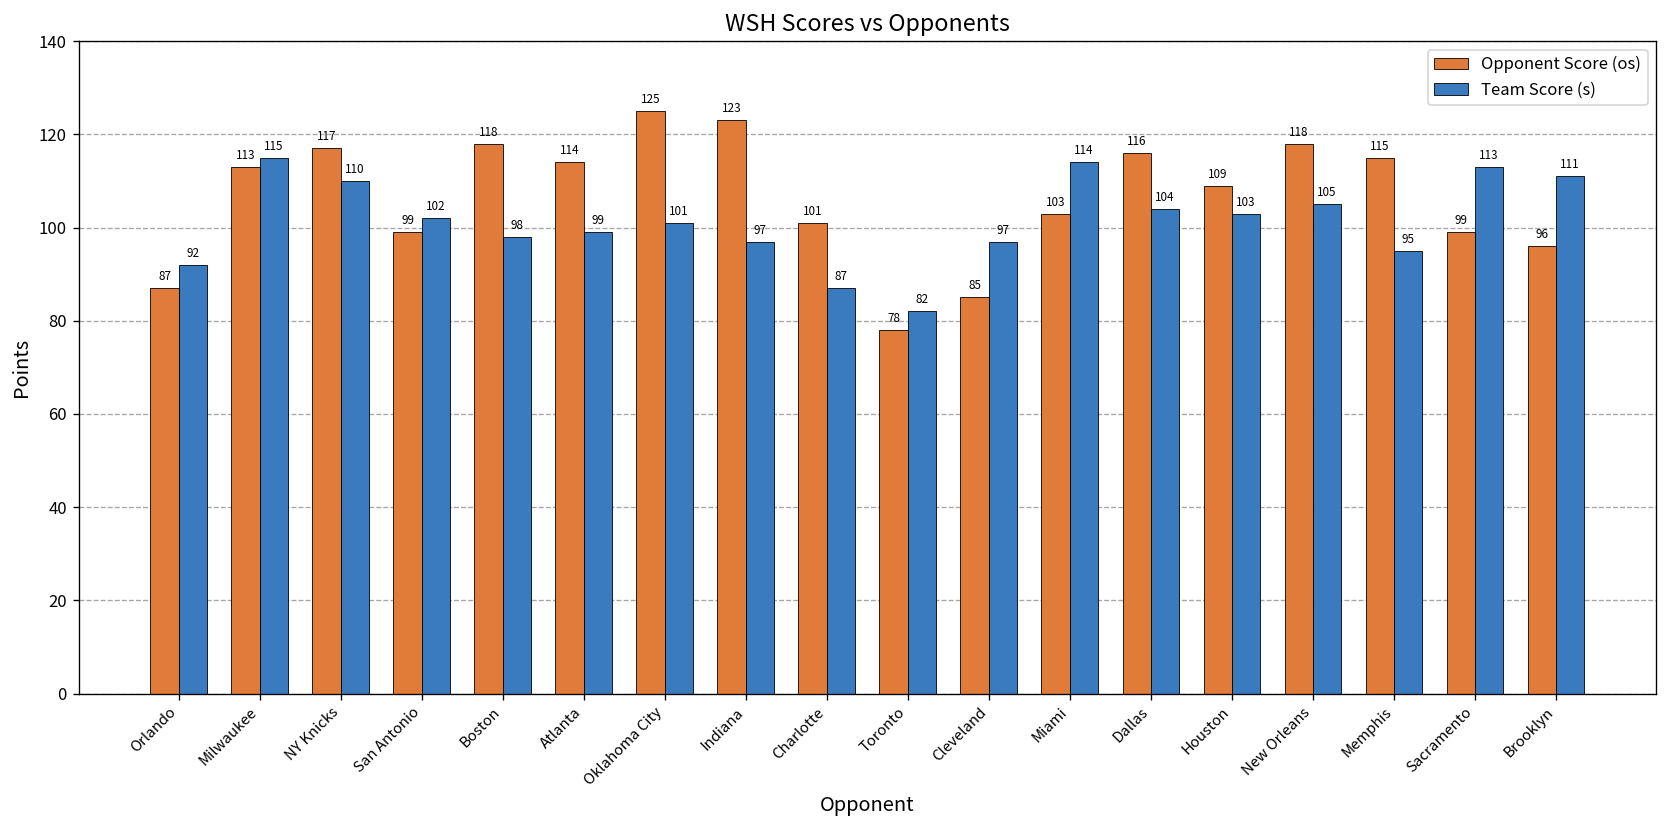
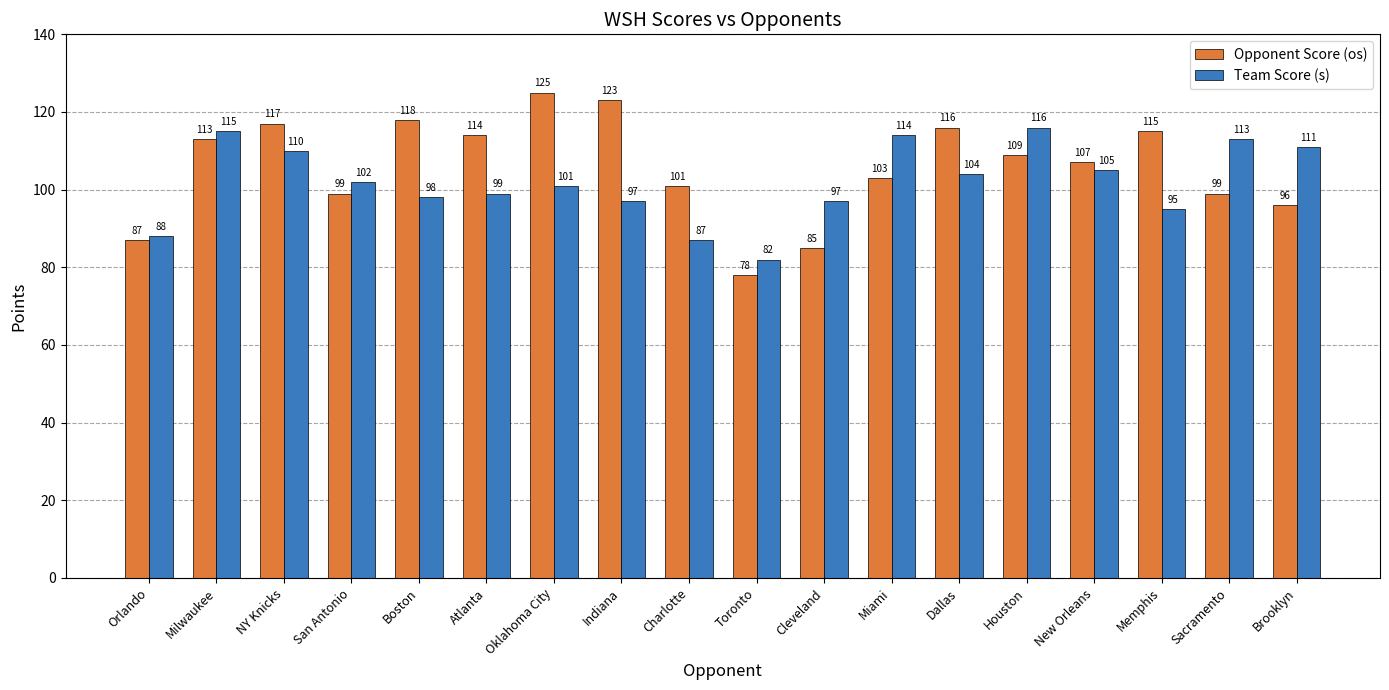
  {
    "Opponent Score (os)": {
      "Orlando": 87,
      "Milwaukee": 113,
      "NY Knicks": 117,
      "San Antonio": 99,
      "Boston": 118,
      "Atlanta": 114,
      "Oklahoma City": 125,
      "Indiana": 123,
      "Charlotte": 101,
      "Toronto": 78,
      "Cleveland": 85,
      "Miami": 103,
      "Dallas": 116,
      "Houston": 109,
-     "New Orleans": 118,
+     "New Orleans": 107,
      "Memphis": 115,
      "Sacramento": 99,
      "Brooklyn": 96
    },
    "Team Score (s)": {
-     "Orlando": 92,
+     "Orlando": 88,
      "Milwaukee": 115,
      "NY Knicks": 110,
      "San Antonio": 102,
      "Boston": 98,
      "Atlanta": 99,
      "Oklahoma City": 101,
      "Indiana": 97,
      "Charlotte": 87,
      "Toronto": 82,
      "Cleveland": 97,
      "Miami": 114,
      "Dallas": 104,
-     "Houston": 103,
+     "Houston": 116,
      "New Orleans": 105,
      "Memphis": 95,
      "Sacramento": 113,
      "Brooklyn": 111
    }
  }
